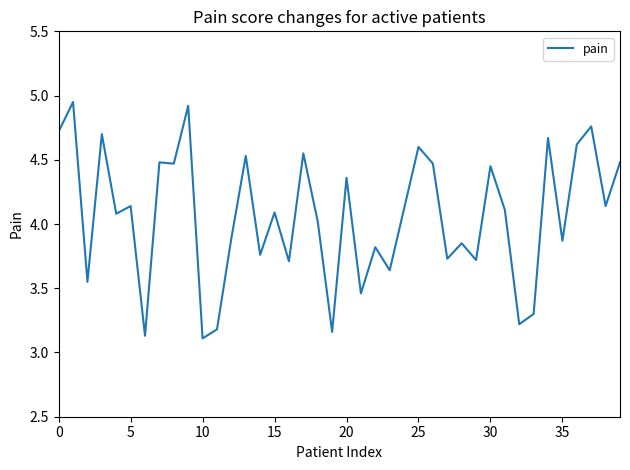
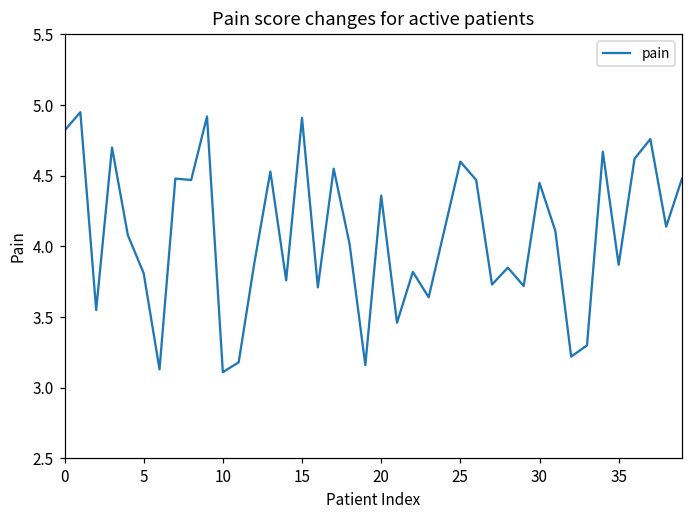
  {
-   "0": 4.72,
-   "5": 4.14,
+   "0": 4.82,
+   "5": 3.81,
    "10": 3.11,
-   "15": 4.09,
+   "15": 4.91,
    "20": 4.36,
    "25": 4.60,
    "30": 4.45,
    "35": 3.87
  }
